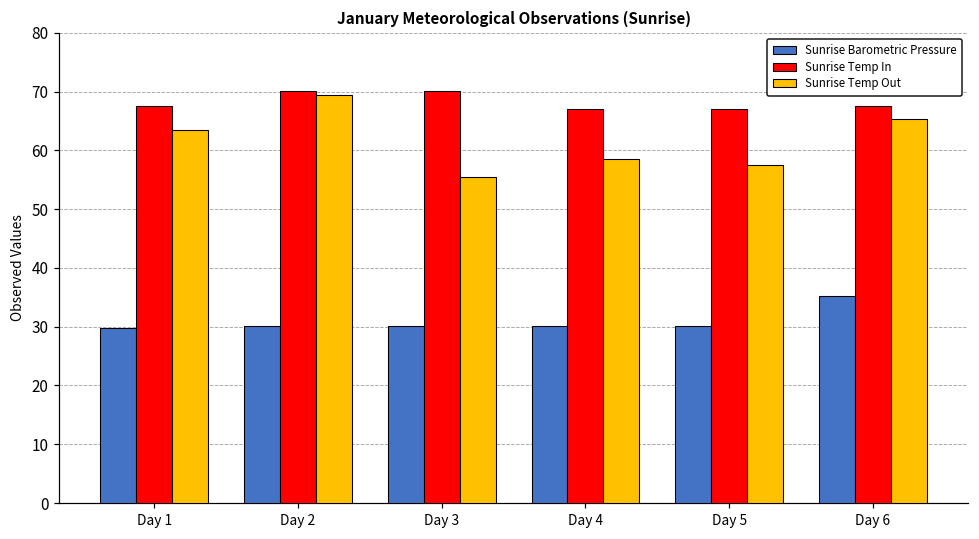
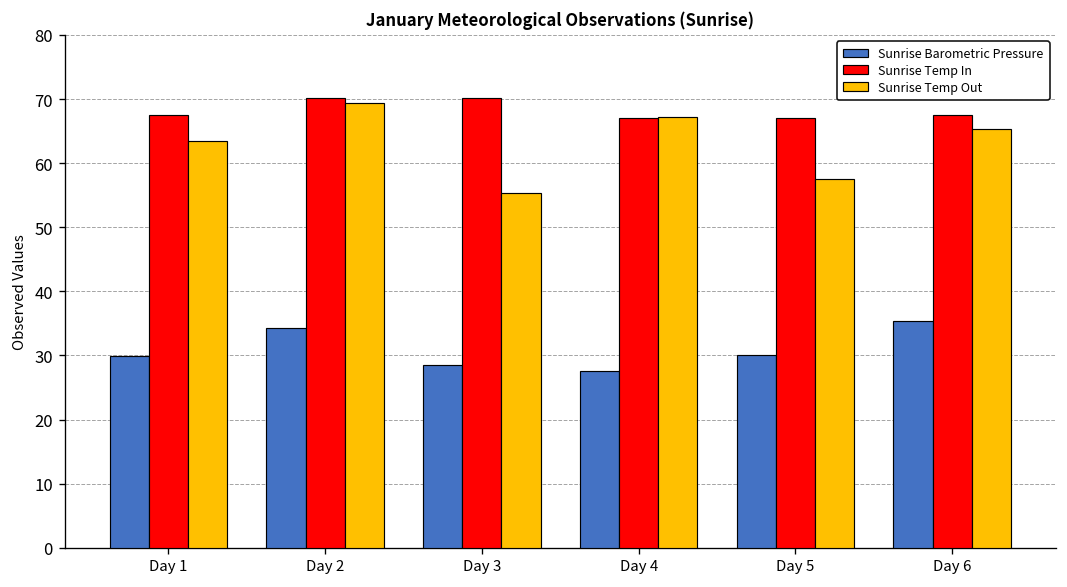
  {
    "Sunrise Barometric Pressure": {
      "Day 1": 30,
-     "Day 2": 30,
-     "Day 3": 30,
-     "Day 4": 30,
+     "Day 2": 34,
+     "Day 3": 28,
+     "Day 4": 28,
      "Day 5": 30,
      "Day 6": 35
    },
    "Sunrise Temp In": {
      "Day 1": 68,
      "Day 2": 70,
      "Day 3": 70,
      "Day 4": 67,
      "Day 5": 67,
      "Day 6": 68
    },
    "Sunrise Temp Out": {
      "Day 1": 64,
      "Day 2": 69,
      "Day 3": 55,
-     "Day 4": 59,
+     "Day 4": 67,
      "Day 5": 58,
      "Day 6": 65
    }
  }
